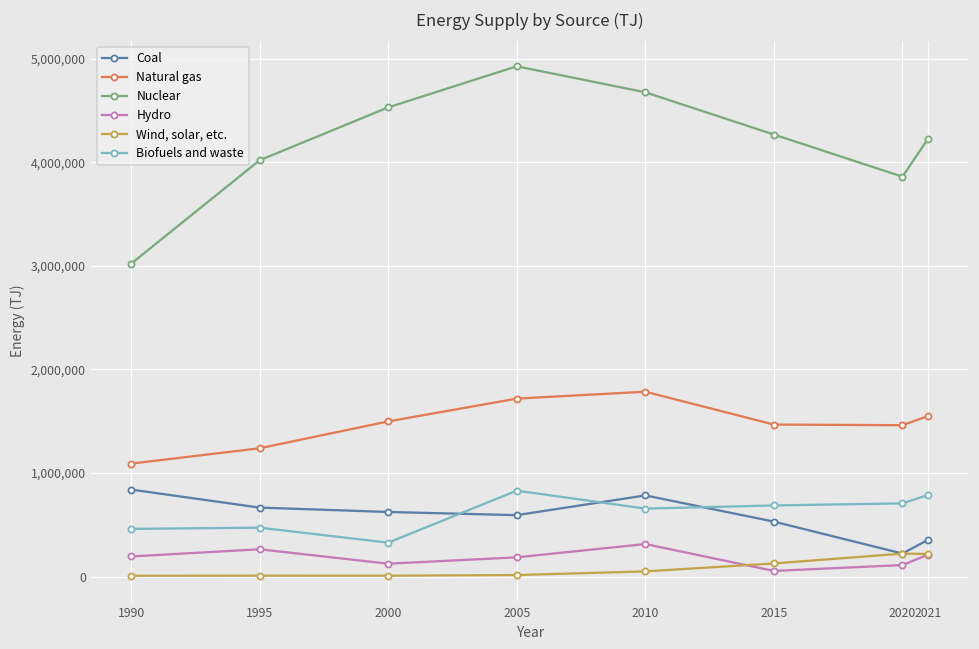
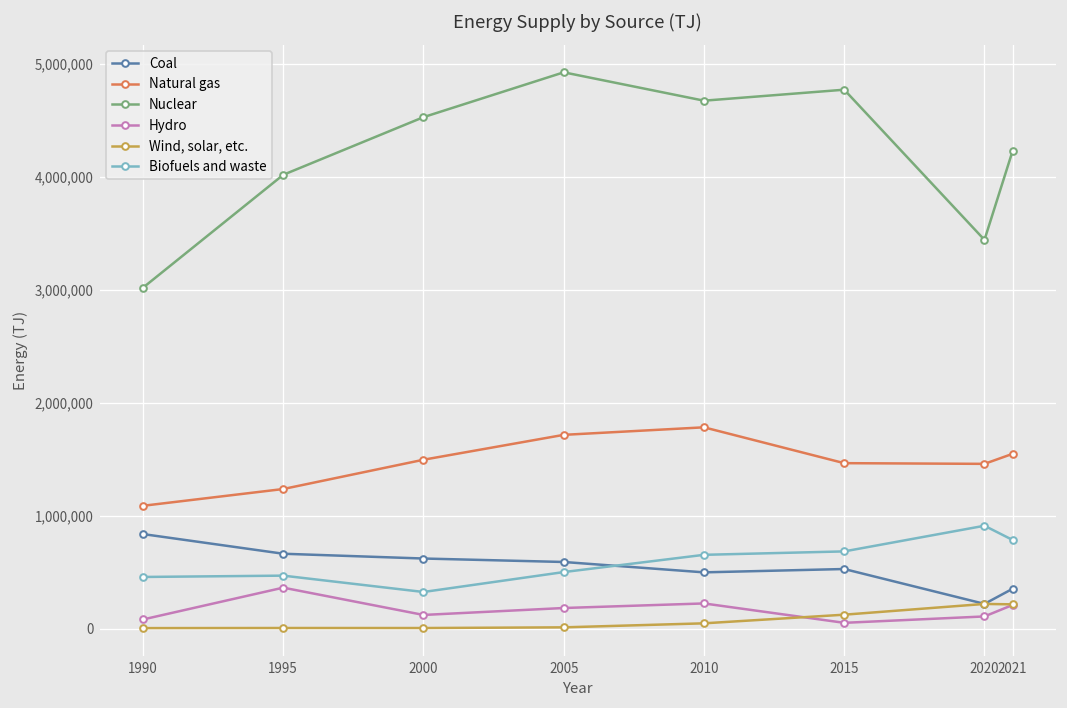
  {
    "Coal": {
      "1990": "800,000",
      "1995": "700,000",
      "2000": "600,000",
      "2005": "600,000",
-     "2010": "800,000",
+     "2010": "500,000",
      "2015": "500,000",
      "2021": "400,000"
    },
    "Nuclear": {
      "1990": "3,000,000",
      "1995": "4,000,000",
      "2000": "4,500,000",
      "2005": "4,900,000",
      "2010": "4,700,000",
-     "2015": "4,300,000",
-     "2020": "3,900,000",
+     "2015": "4,800,000",
+     "2020": "3,400,000",
      "2021": "4,200,000"
    },
    "Hydro": {
-     "1990": "200,000",
-     "1995": "300,000",
+     "1990": "100,000",
+     "1995": "400,000",
      "2000": "100,000",
      "2005": "200,000",
-     "2010": "300,000",
+     "2010": "200,000",
      "2015": "100,000",
      "2020": "100,000"
    },
    "Biofuels and waste": {
      "1990": "500,000",
      "1995": "500,000",
      "2000": "300,000",
-     "2005": "800,000",
+     "2005": "500,000",
      "2010": "700,000",
      "2015": "700,000",
-     "2020": "700,000",
+     "2020": "900,000",
      "2021": "800,000"
    }
  }
